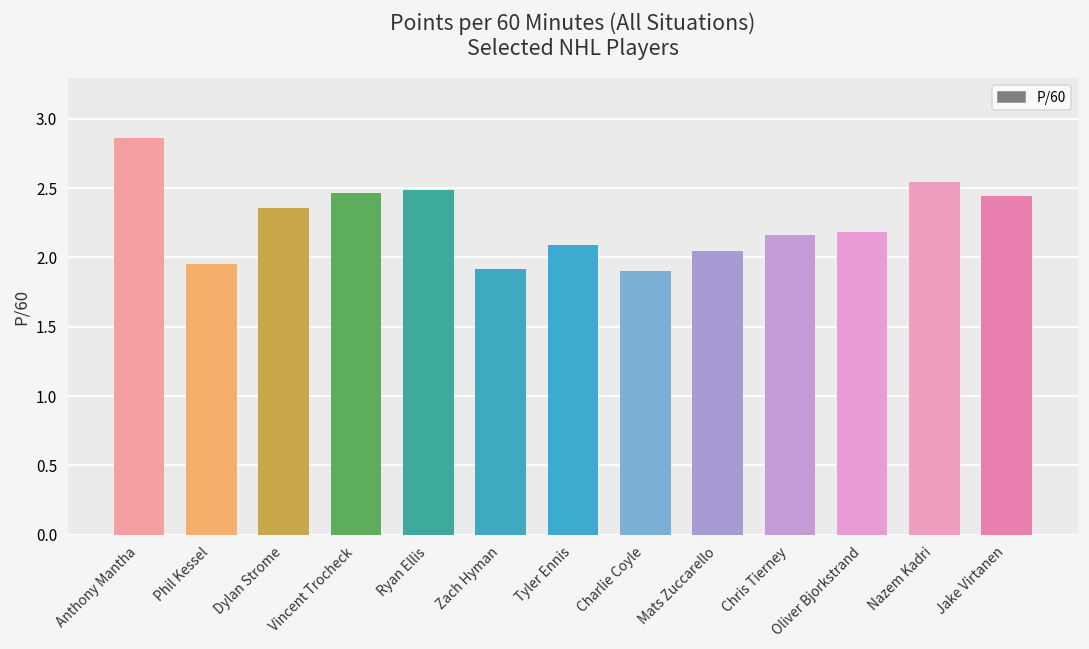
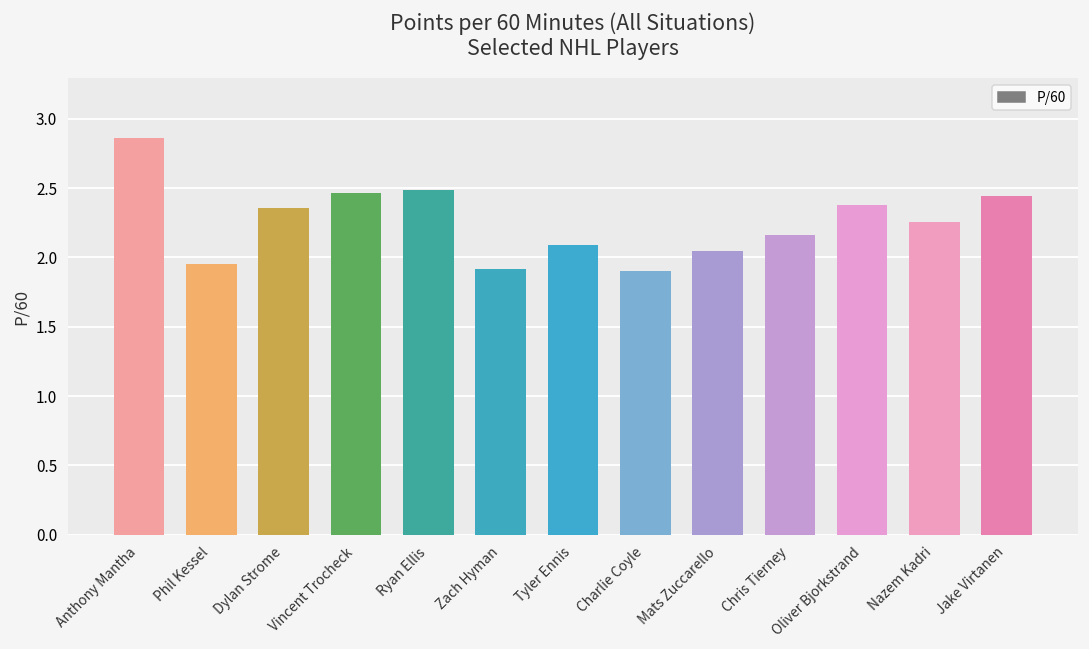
  {
    "Anthony Mantha": 2.86,
    "Phil Kessel": 1.95,
    "Dylan Strome": 2.36,
    "Vincent Trocheck": 2.46,
    "Ryan Ellis": 2.48,
    "Zach Hyman": 1.91,
    "Tyler Ennis": 2.09,
    "Charlie Coyle": 1.90,
    "Mats Zuccarello": 2.05,
    "Chris Tierney": 2.16,
-   "Oliver Bjorkstrand": 2.18,
-   "Nazem Kadri": 2.54,
+   "Oliver Bjorkstrand": 2.38,
+   "Nazem Kadri": 2.26,
    "Jake Virtanen": 2.44
  }
